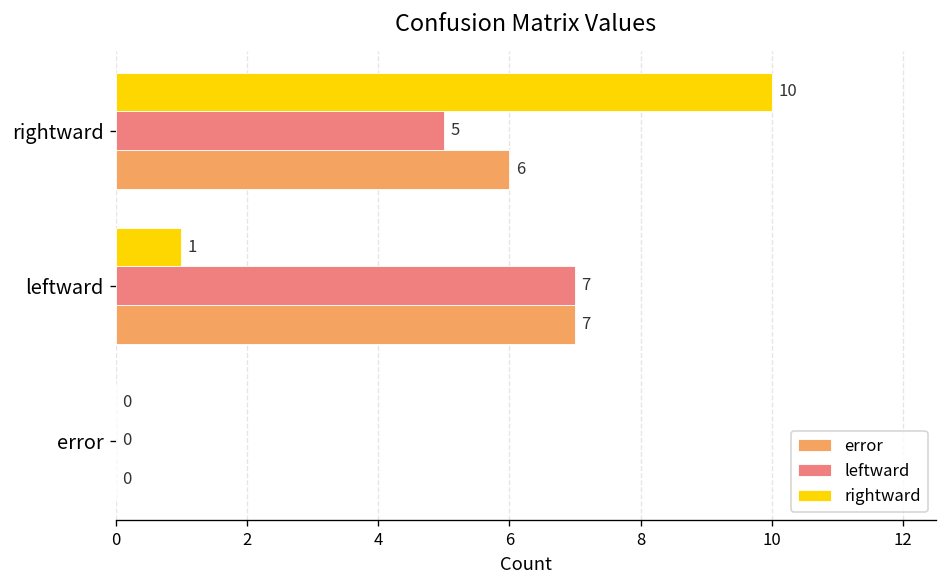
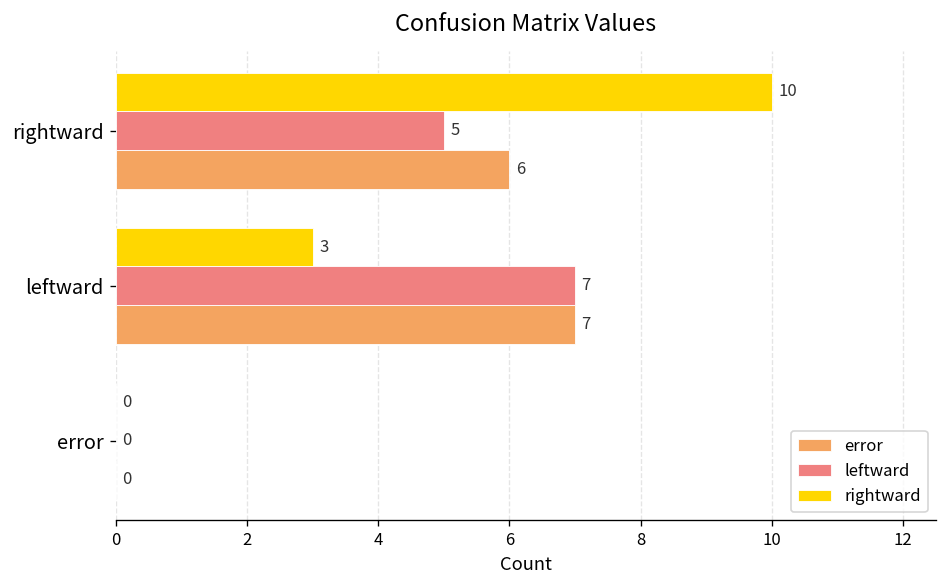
  {
    "rightward": {
      "rightward": 10,
-     "leftward": 1,
+     "leftward": 3,
      "error": 0
    }
  }
